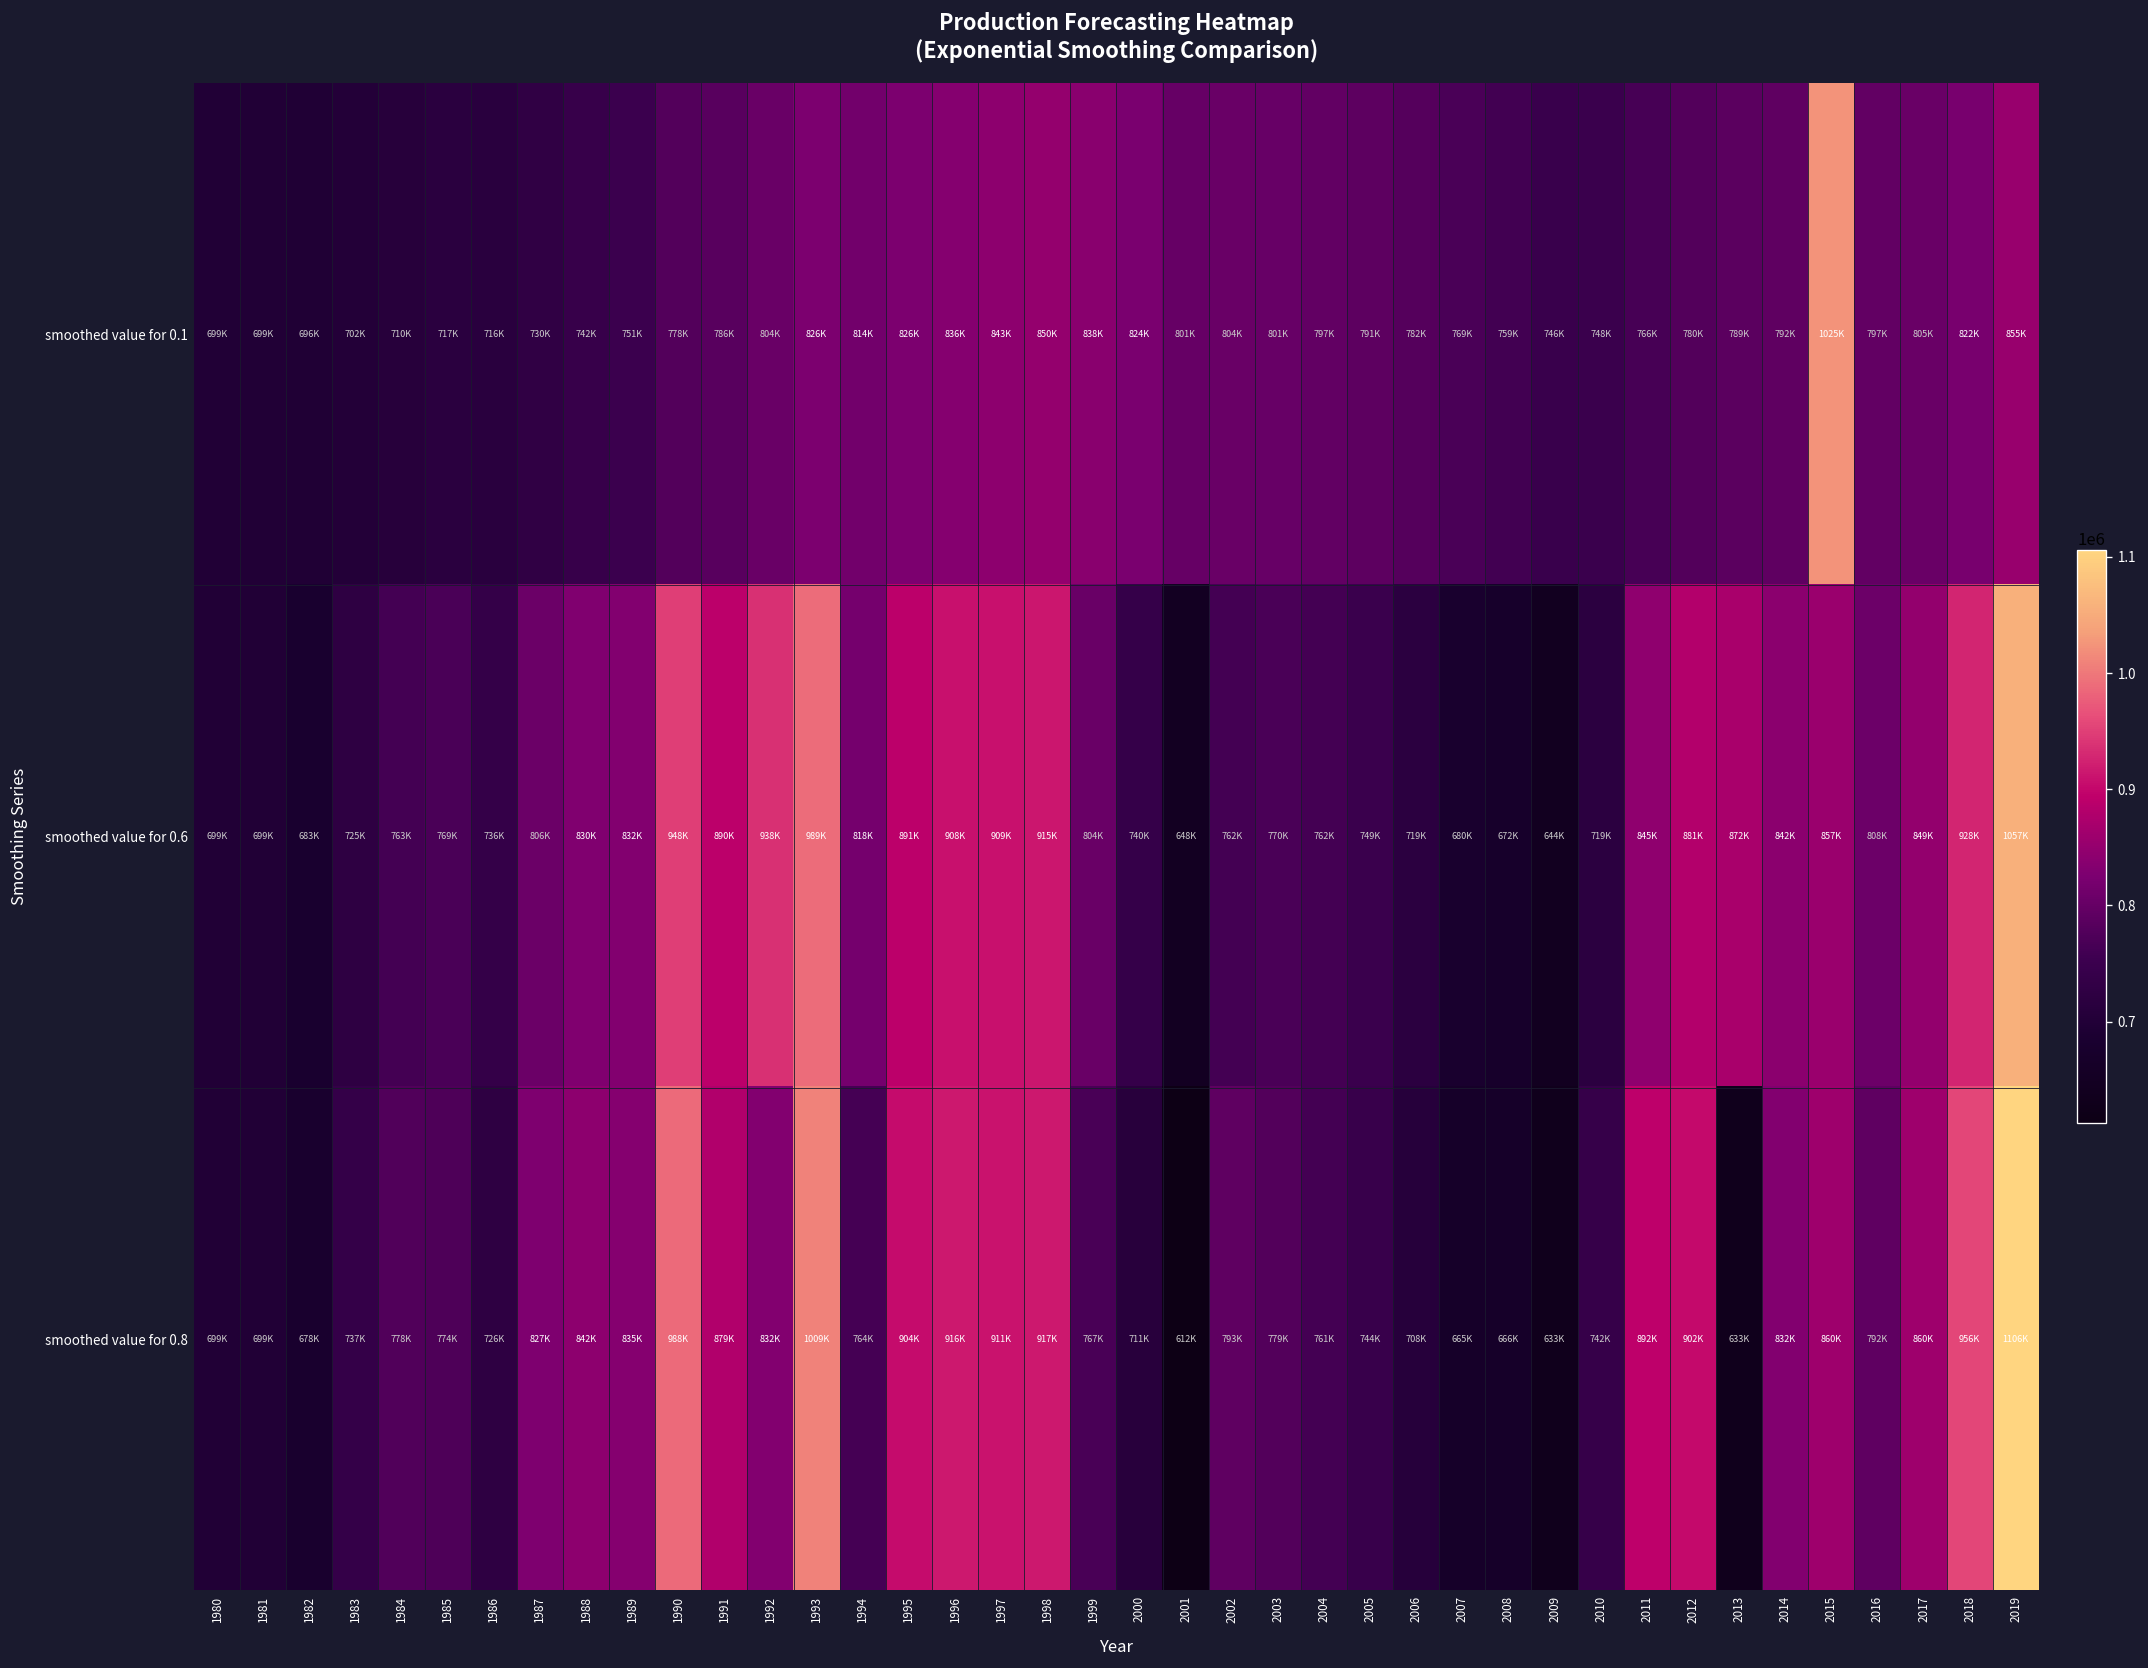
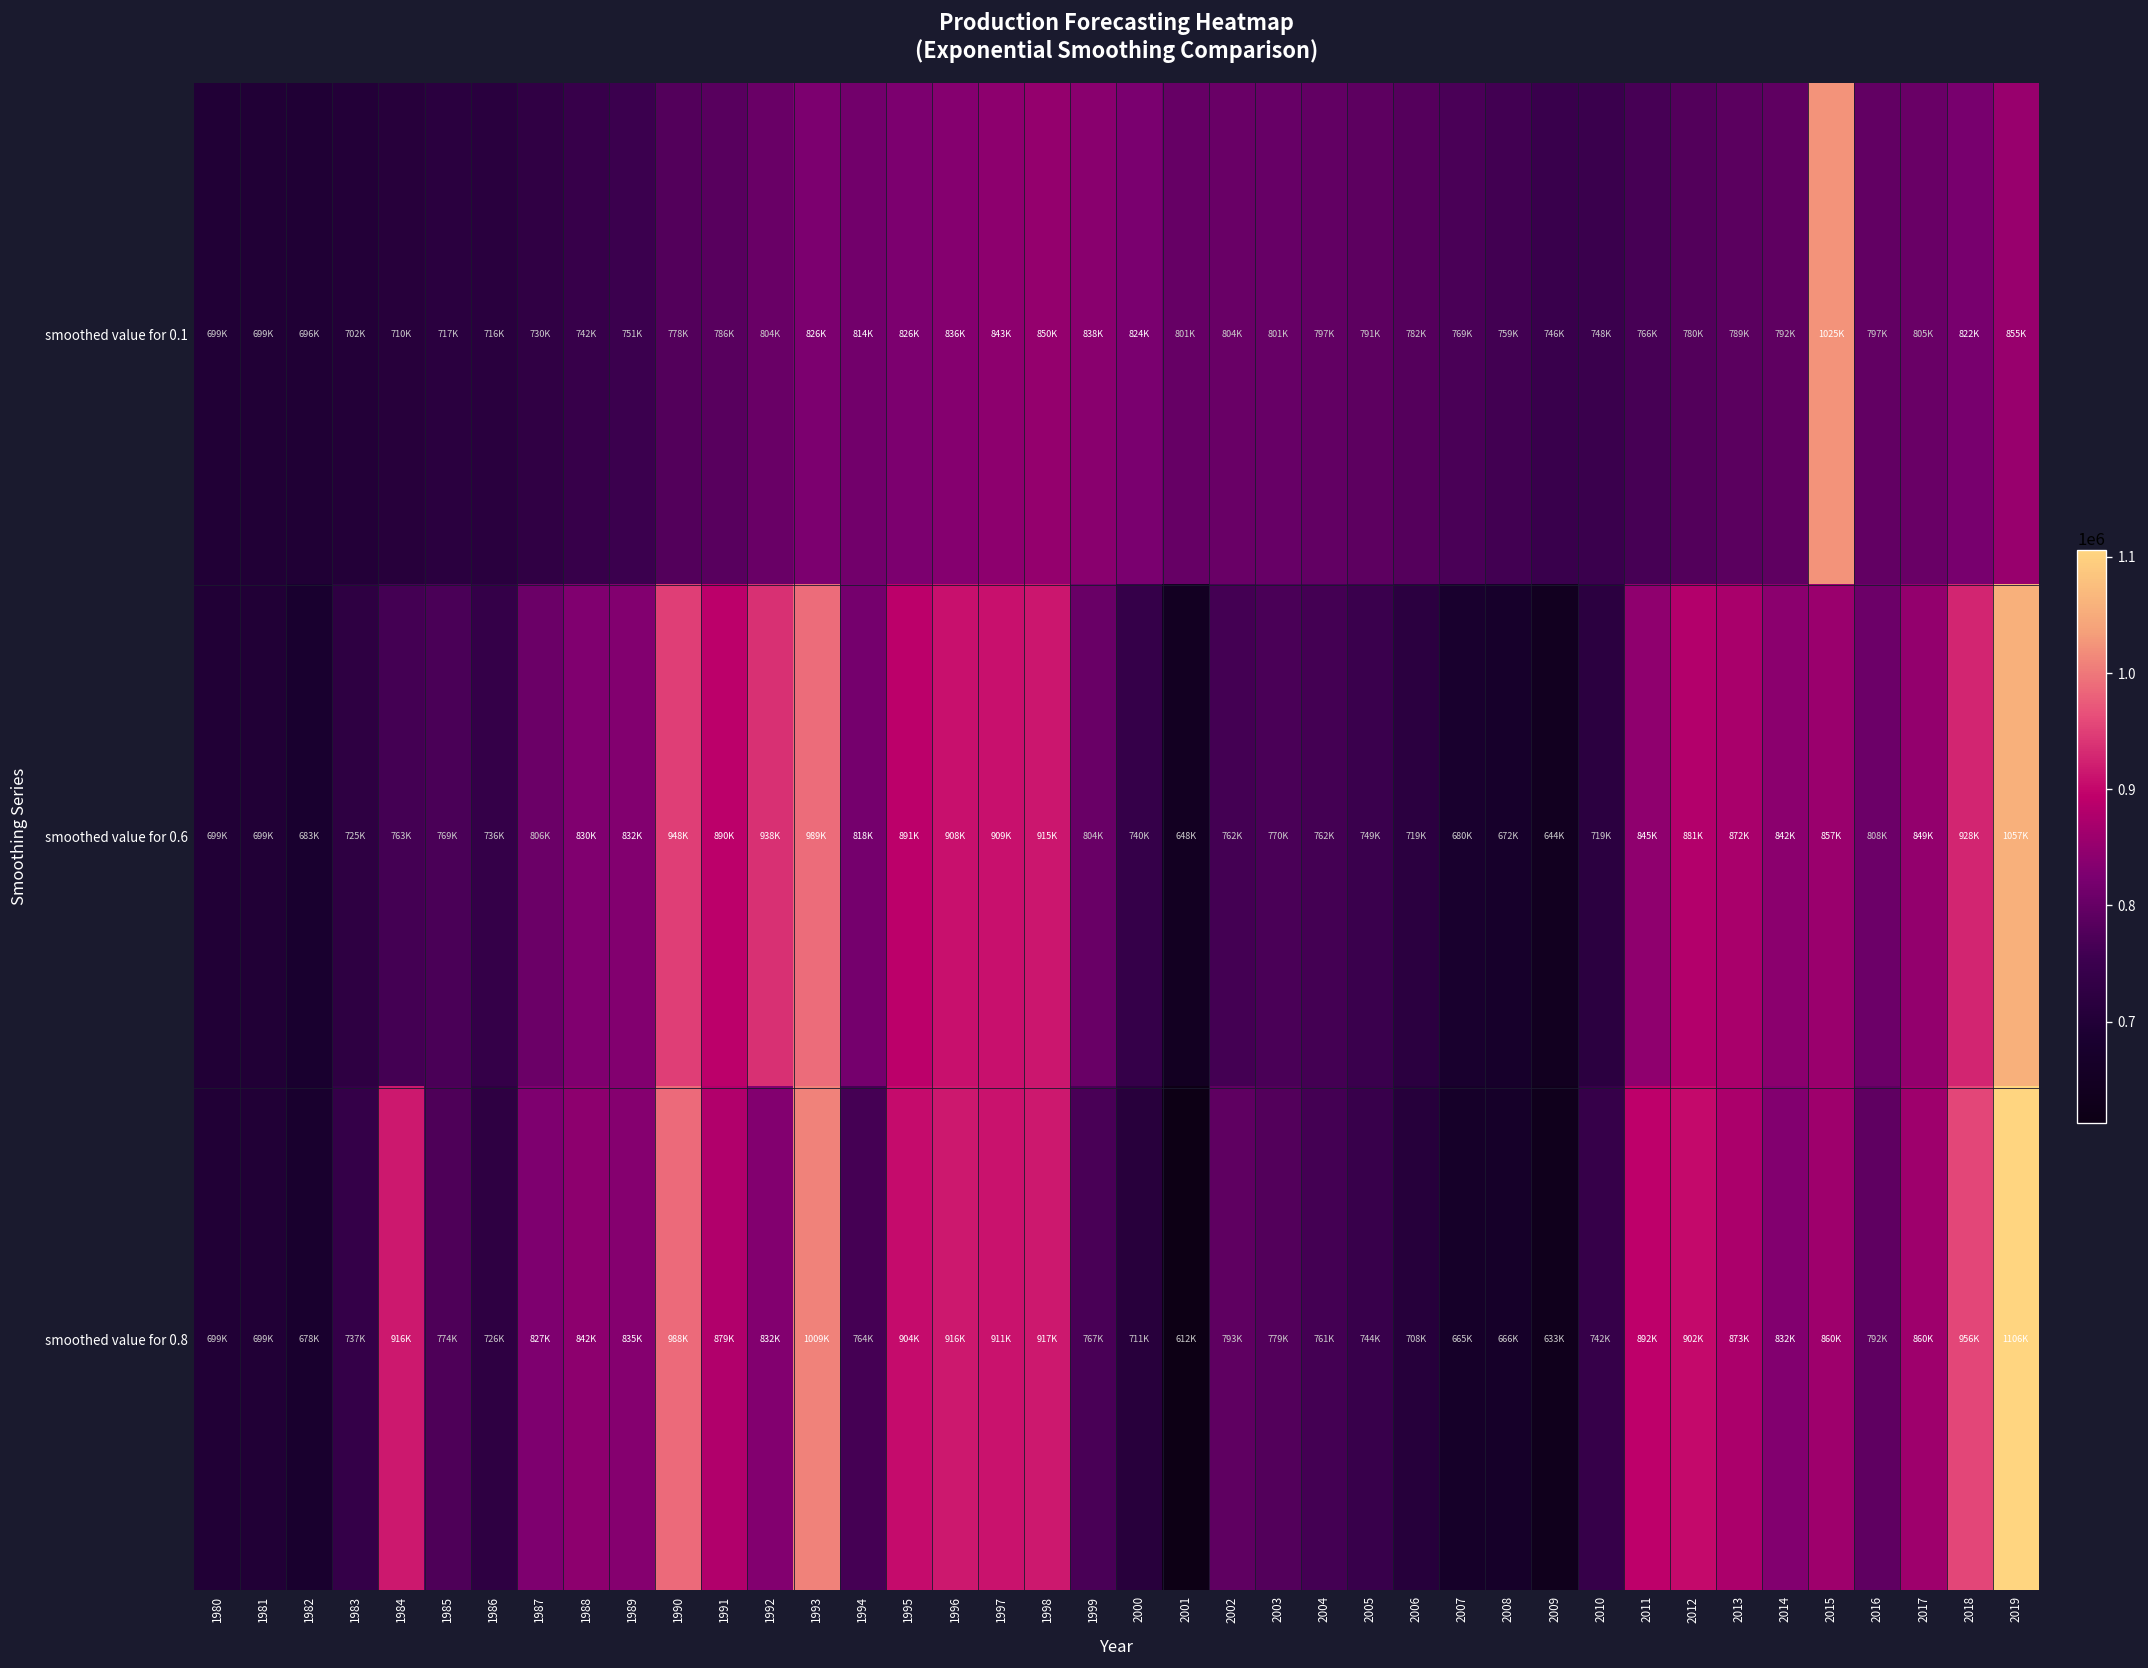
  {
    "smoothed value for 0.1": {
      "1980": "699K",
      "1981": "699K",
      "1982": "696K",
      "1983": "702K",
      "1984": "710K",
      "1985": "717K",
      "1986": "716K",
      "1987": "730K",
      "1988": "742K",
      "1989": "751K",
      "1990": "778K",
      "1991": "786K",
      "1992": "804K",
      "1993": "826K",
      "1994": "814K",
      "1995": "826K",
      "1996": "836K",
      "1997": "843K",
      "1998": "850K",
      "1999": "838K",
      "2000": "824K",
      "2001": "801K",
      "2002": "804K",
      "2003": "801K",
      "2004": "797K",
      "2005": "791K",
      "2006": "782K",
      "2007": "769K",
      "2008": "759K",
      "2009": "746K",
      "2010": "748K",
      "2011": "766K",
      "2012": "780K",
      "2013": "789K",
      "2014": "792K",
      "2015": "1025K",
      "2016": "797K",
      "2017": "805K",
      "2018": "822K",
      "2019": "855K"
    },
    "smoothed value for 0.6": {
      "1980": "699K",
      "1981": "699K",
      "1982": "683K",
      "1983": "725K",
      "1984": "763K",
      "1985": "769K",
      "1986": "736K",
      "1987": "806K",
      "1988": "830K",
      "1989": "832K",
      "1990": "948K",
      "1991": "890K",
      "1992": "938K",
      "1993": "989K",
      "1994": "818K",
      "1995": "891K",
      "1996": "908K",
      "1997": "909K",
      "1998": "915K",
      "1999": "804K",
      "2000": "740K",
      "2001": "648K",
      "2002": "762K",
      "2003": "770K",
      "2004": "762K",
      "2005": "749K",
      "2006": "719K",
      "2007": "680K",
      "2008": "672K",
      "2009": "644K",
      "2010": "719K",
      "2011": "845K",
      "2012": "881K",
      "2013": "872K",
      "2014": "842K",
      "2015": "857K",
      "2016": "808K",
      "2017": "849K",
      "2018": "928K",
      "2019": "1057K"
    },
    "smoothed value for 0.8": {
      "1980": "699K",
      "1981": "699K",
      "1982": "678K",
      "1983": "737K",
-     "1984": "778K",
+     "1984": "916K",
      "1985": "774K",
      "1986": "726K",
      "1987": "827K",
      "1988": "842K",
      "1989": "835K",
      "1990": "988K",
      "1991": "879K",
      "1992": "832K",
      "1993": "1009K",
      "1994": "764K",
      "1995": "904K",
      "1996": "916K",
      "1997": "911K",
      "1998": "917K",
      "1999": "767K",
      "2000": "711K",
      "2001": "612K",
      "2002": "793K",
      "2003": "779K",
      "2004": "761K",
      "2005": "744K",
      "2006": "708K",
      "2007": "665K",
      "2008": "666K",
      "2009": "633K",
      "2010": "742K",
      "2011": "892K",
      "2012": "902K",
-     "2013": "633K",
+     "2013": "873K",
      "2014": "832K",
      "2015": "860K",
      "2016": "792K",
      "2017": "860K",
      "2018": "956K",
      "2019": "1106K"
    }
  }
